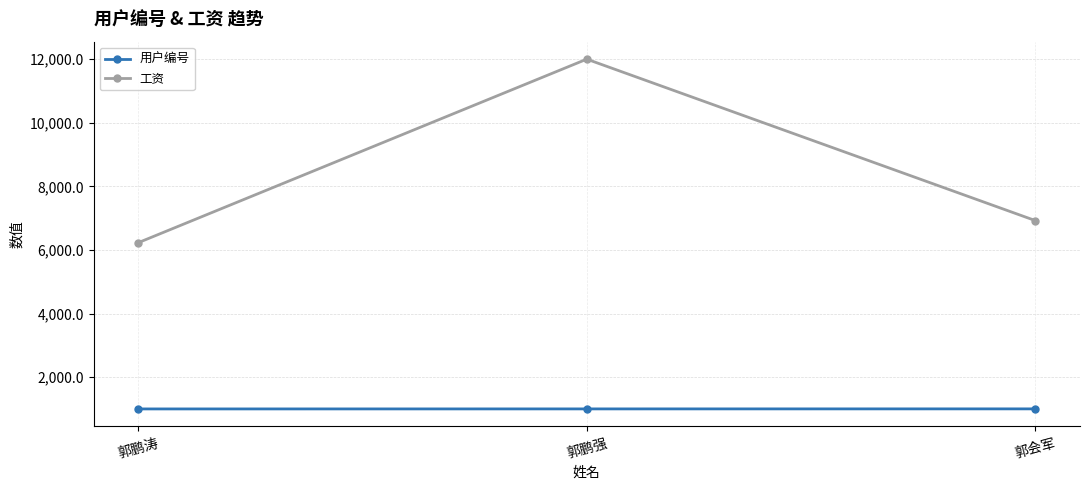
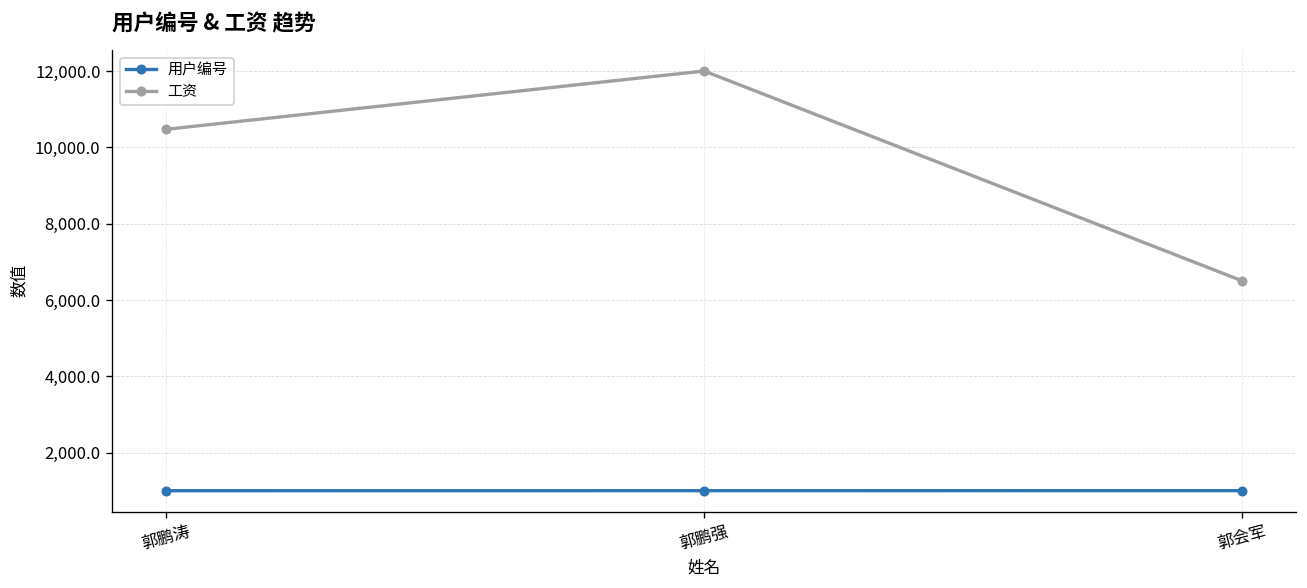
  {
    "用户编号": {
      "郭鹏涛": "1,000",
      "郭鹏强": "1,000",
      "郭会军": "1,000"
    },
    "工资": {
-     "郭鹏涛": "6,200",
+     "郭鹏涛": "10,500",
      "郭鹏强": "12,000",
-     "郭会军": "6,900"
+     "郭会军": "6,500"
    }
  }
